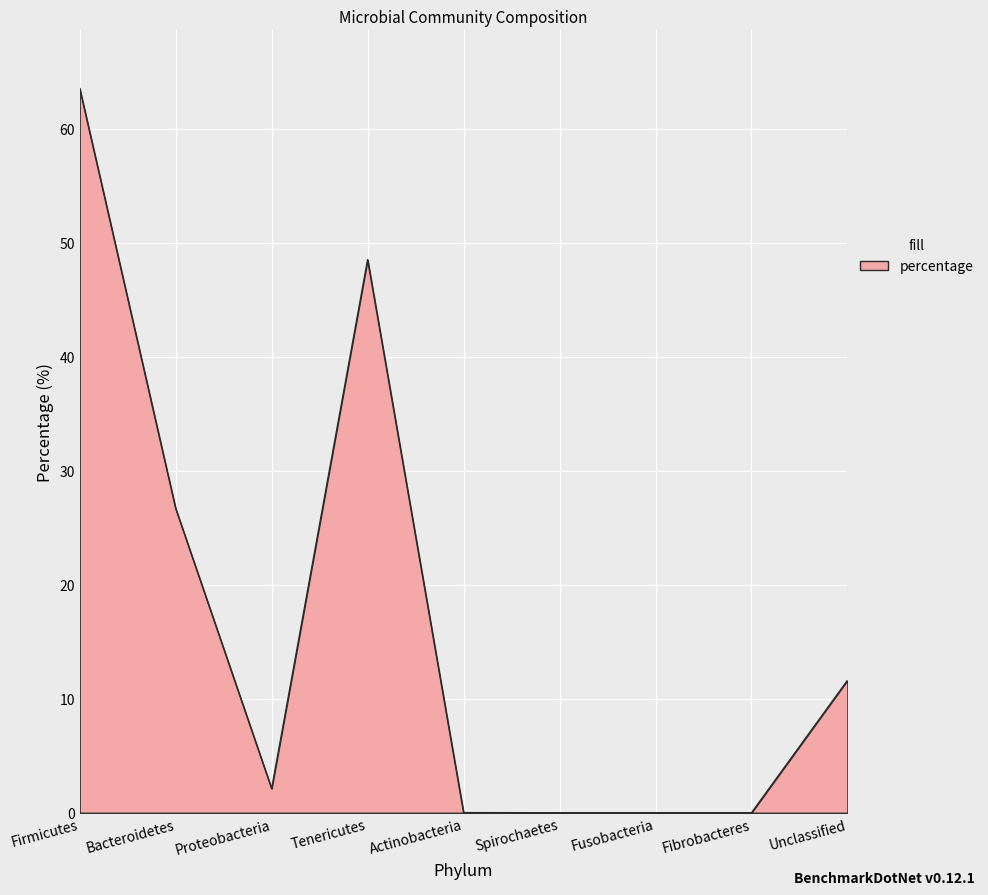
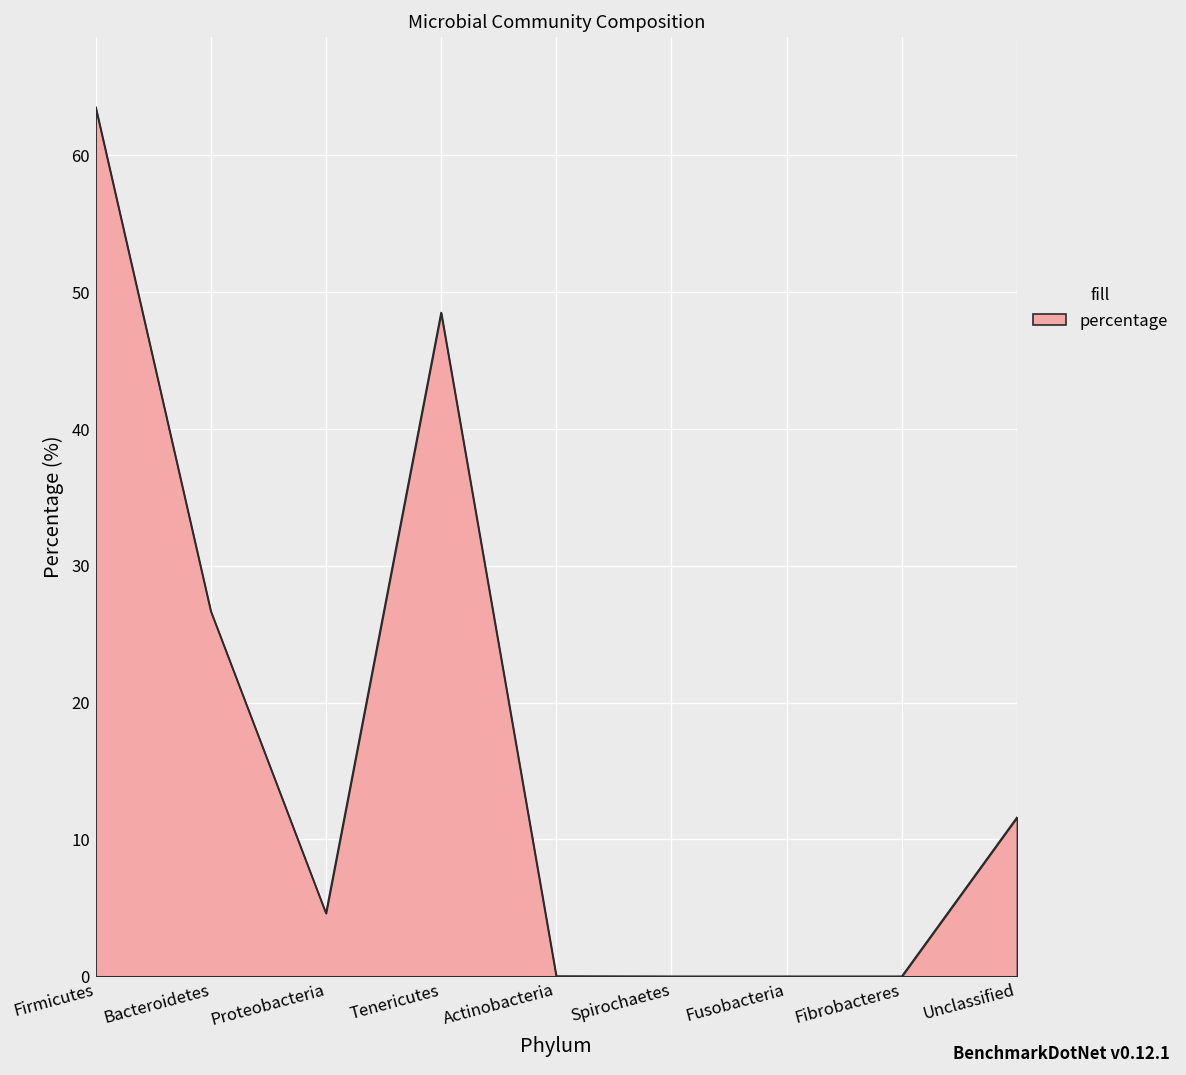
  {
    "Firmicutes": 63.5,
    "Bacteroidetes": 26.7,
-   "Proteobacteria": 2.1,
+   "Proteobacteria": 4.6,
    "Tenericutes": 48.5,
    "Actinobacteria": 0.0,
    "Spirochaetes": 0.0,
    "Fusobacteria": 0.0,
    "Fibrobacteres": 0.0,
    "Unclassified": 11.6
  }
